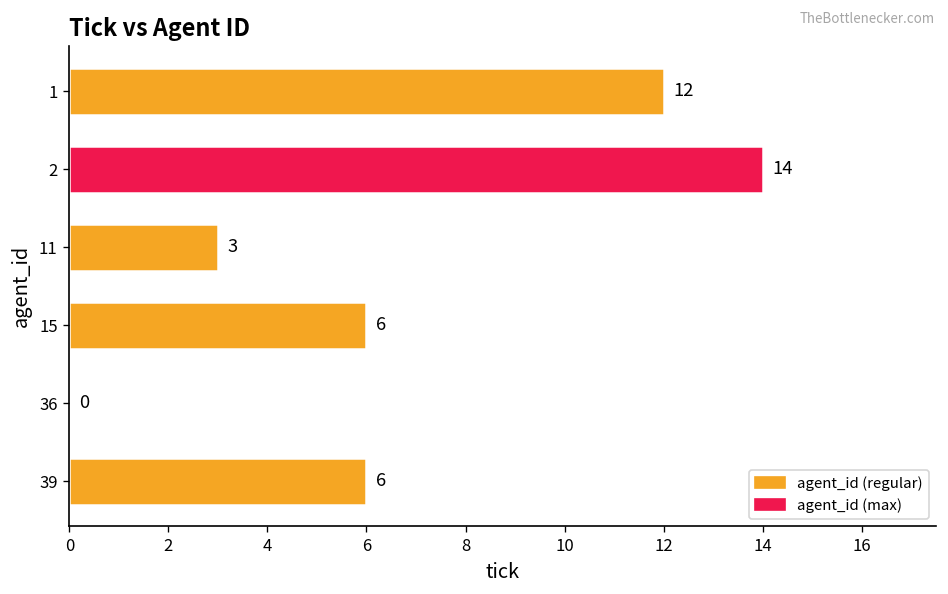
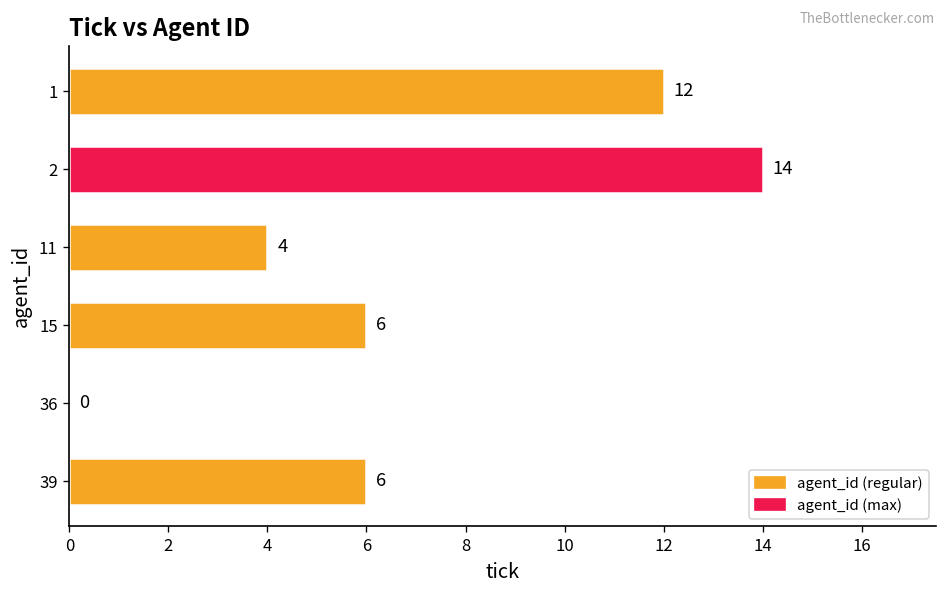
  {
    "1": 12,
    "2": 14,
-   "11": 3,
+   "11": 4,
    "15": 6,
    "36": 0,
    "39": 6
  }
